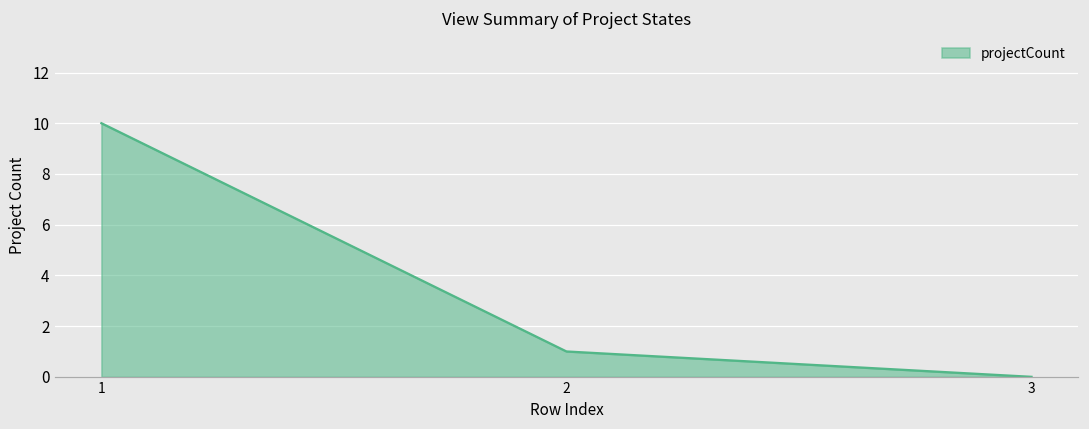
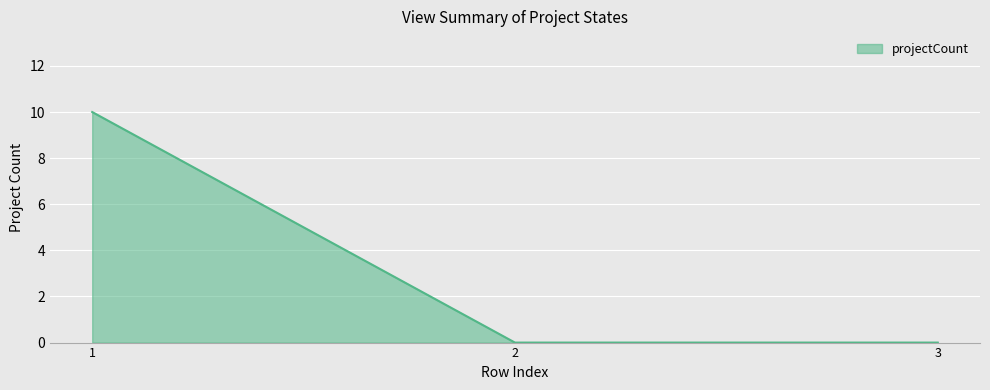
  {
    "1": 10,
-   "2": 1,
+   "2": 0,
    "3": 0
  }
